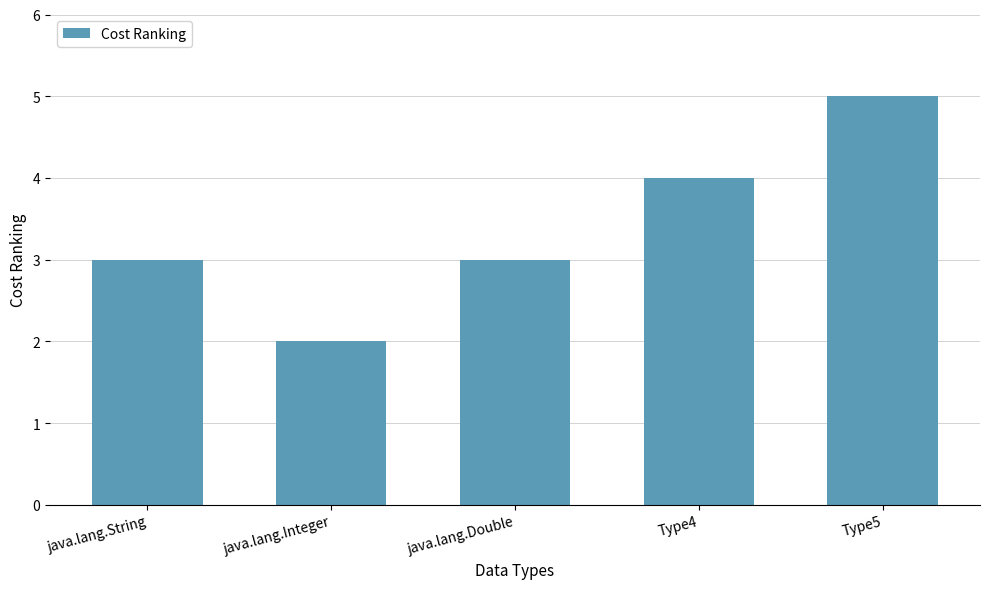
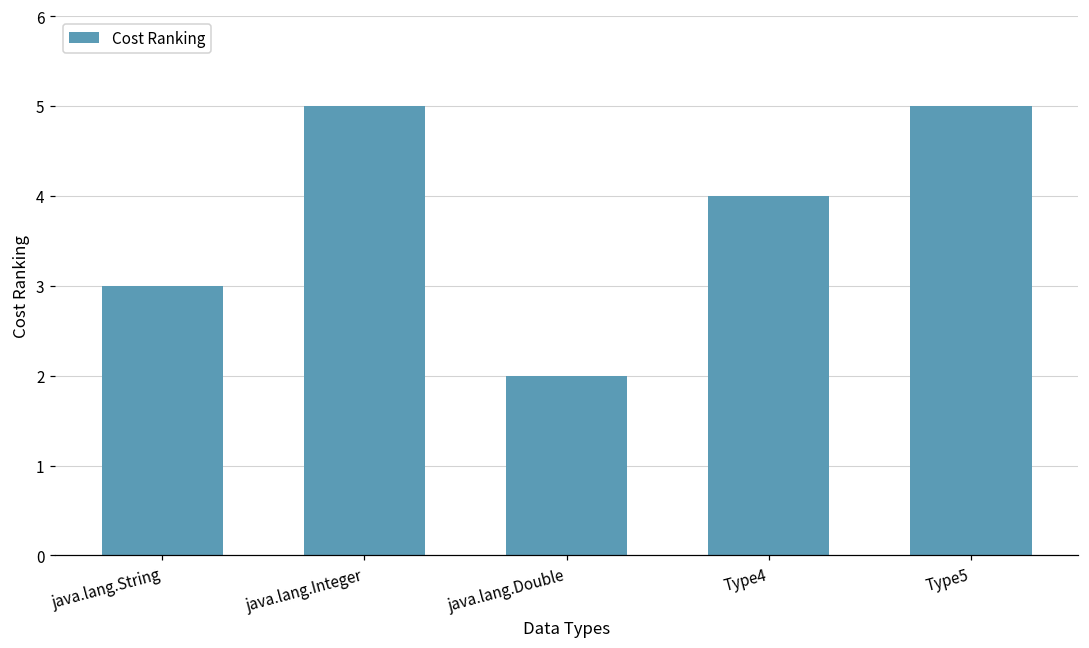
  {
    "java.lang.String": 3,
-   "java.lang.Integer": 2,
-   "java.lang.Double": 3,
+   "java.lang.Integer": 5,
+   "java.lang.Double": 2,
    "Type4": 4,
    "Type5": 5
  }
